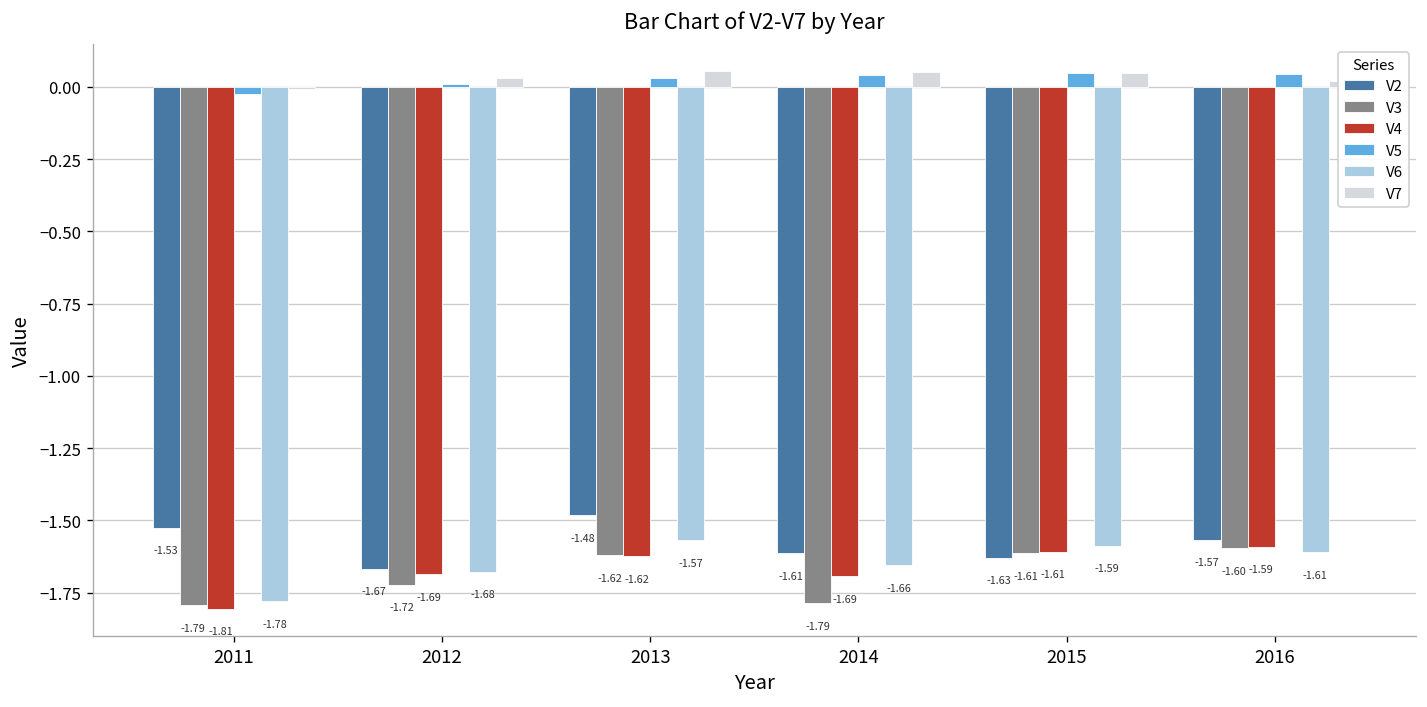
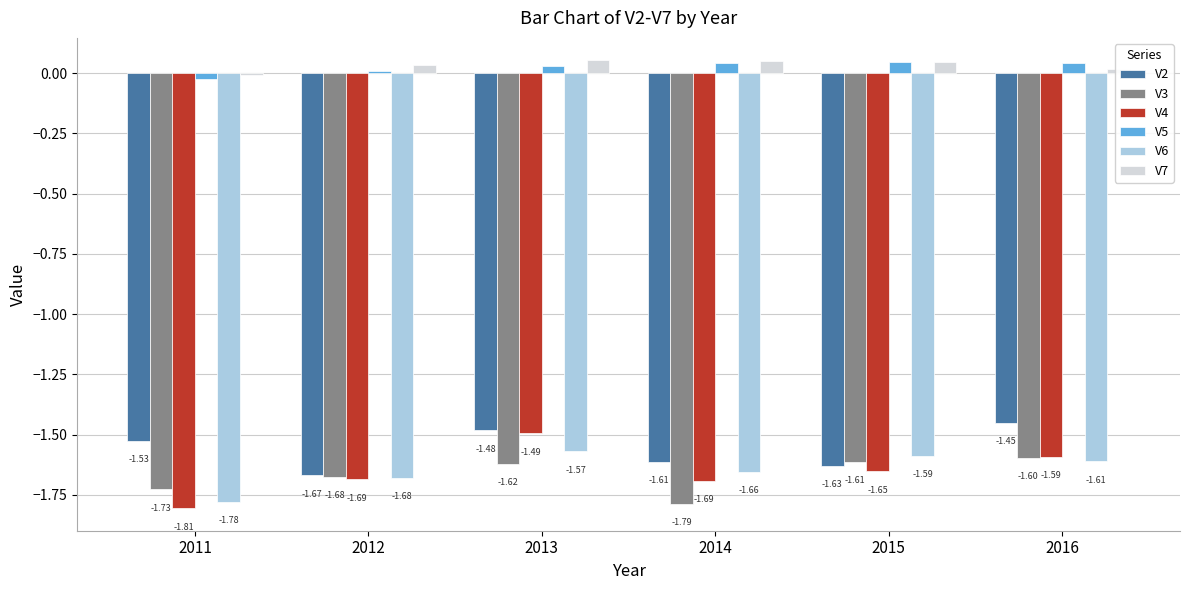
  {
    "V2": {
      "2011": -1.53,
      "2012": -1.67,
      "2013": -1.48,
      "2014": -1.61,
      "2015": -1.63,
-     "2016": -1.57
+     "2016": -1.45
    },
    "V3": {
-     "2011": -1.79,
-     "2012": -1.72,
+     "2011": -1.73,
+     "2012": -1.68,
      "2013": -1.62,
      "2014": -1.79,
      "2015": -1.61,
      "2016": -1.60
    },
    "V4": {
      "2011": -1.81,
      "2012": -1.69,
-     "2013": -1.62,
+     "2013": -1.49,
      "2014": -1.69,
-     "2015": -1.61,
+     "2015": -1.65,
      "2016": -1.59
    },
    "V5": {
      "2011": -0.02,
      "2013": 0.03,
      "2014": 0.04,
      "2015": 0.05,
      "2016": 0.04
    }
  }
